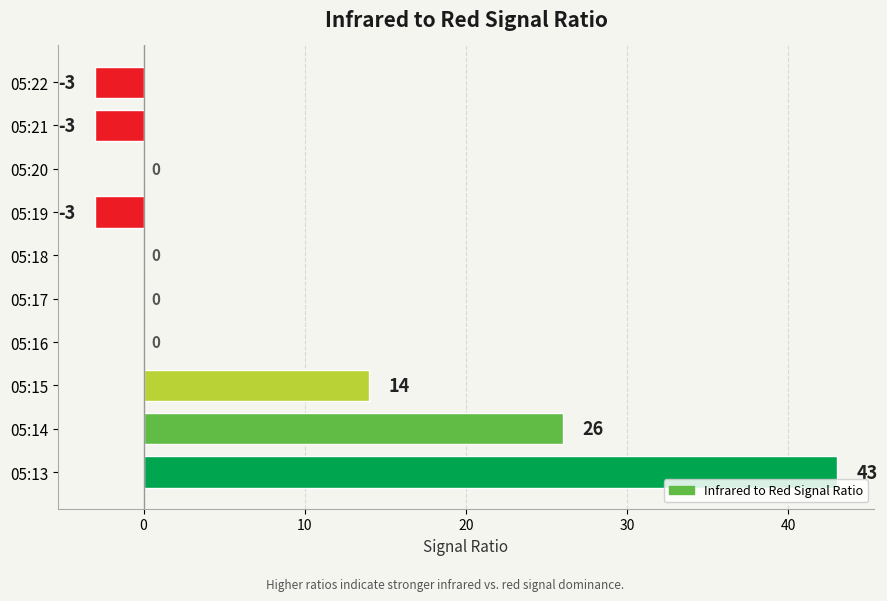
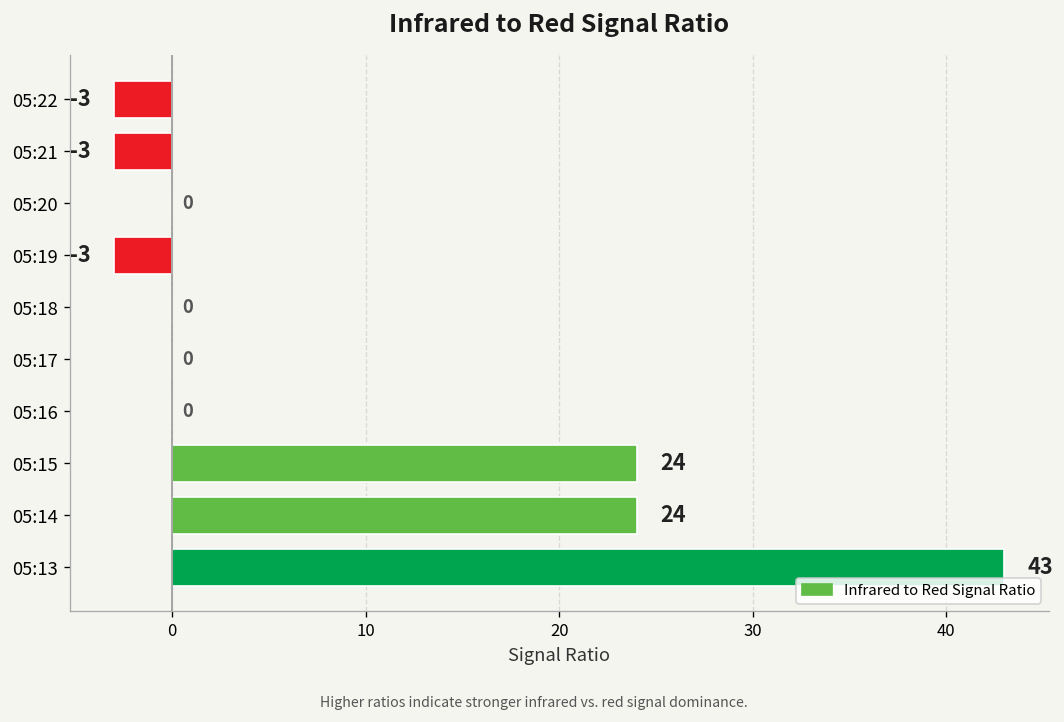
  {
    "05:22": -3,
    "05:21": -3,
    "05:20": 0,
    "05:19": -3,
    "05:18": 0,
    "05:17": 0,
    "05:16": 0,
-   "05:15": 14,
-   "05:14": 26
+   "05:15": 24,
+   "05:14": 24
  }
